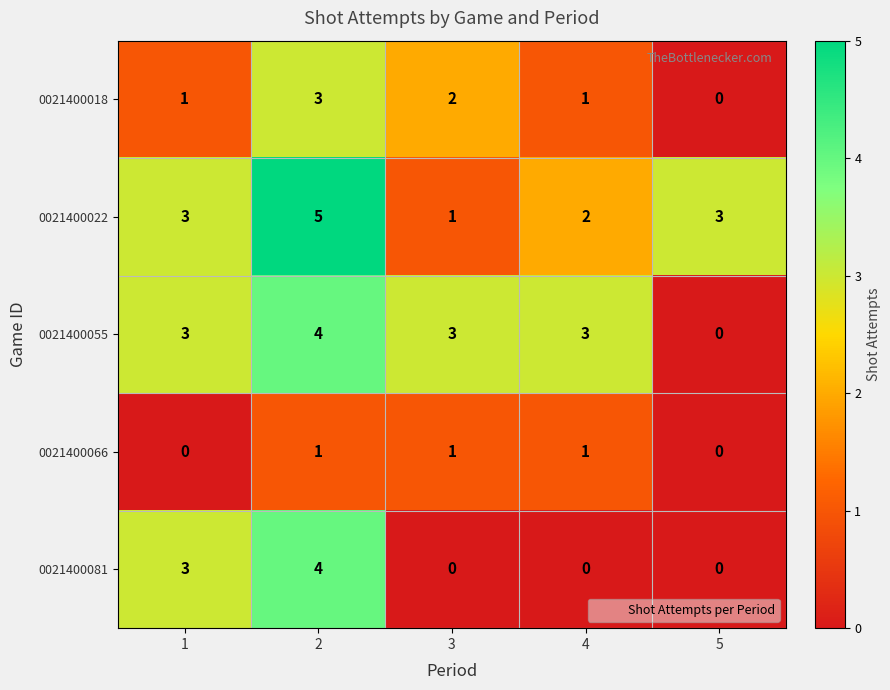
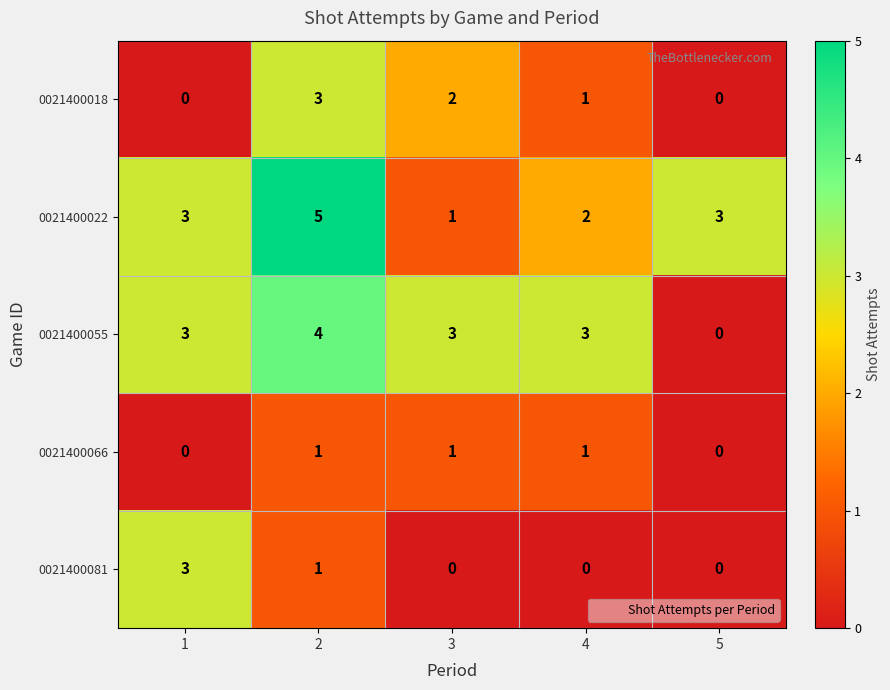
  {
    "0021400018": {
-     "1": 1,
+     "1": 0,
      "2": 3,
      "3": 2,
      "4": 1
    },
    "0021400022": {
      "1": 3,
      "2": 5,
      "3": 1,
      "4": 2,
      "5": 3
    },
    "0021400055": {
      "1": 3,
      "2": 4,
      "3": 3,
      "4": 3,
      "5": 0
    },
    "0021400066": {
      "1": 0,
      "2": 1,
      "3": 1,
      "4": 1,
      "5": 0
    },
    "0021400081": {
      "1": 3,
-     "2": 4,
+     "2": 1,
      "3": 0,
      "4": 0,
      "5": 0
    }
  }
